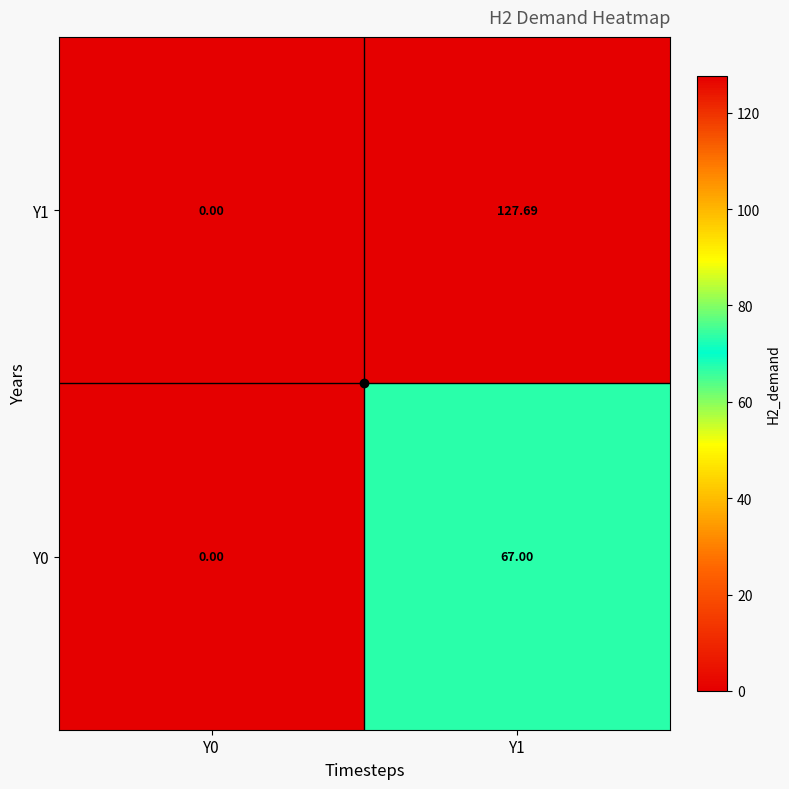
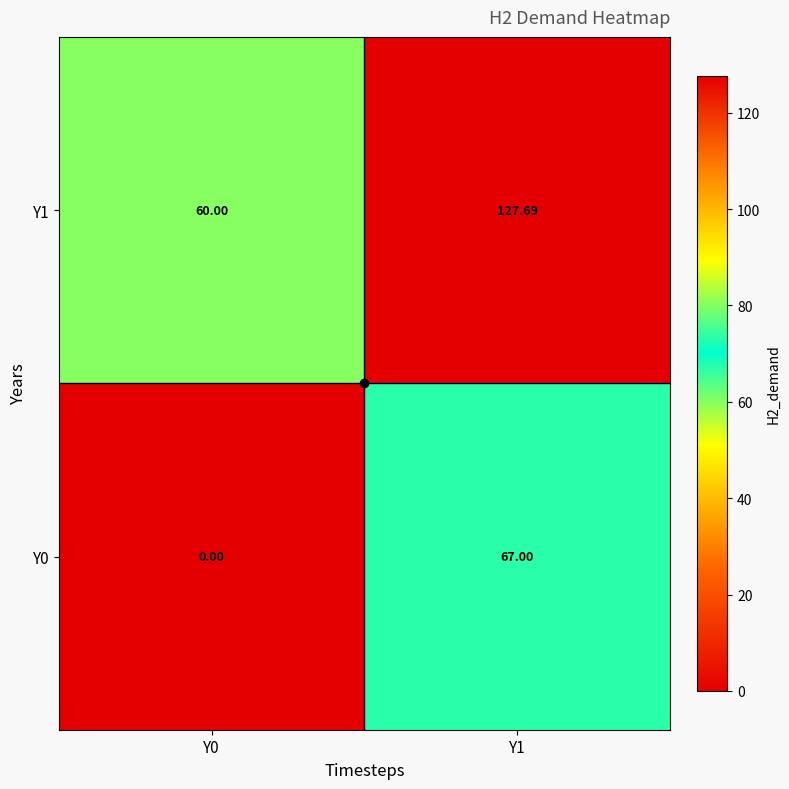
  {
    "Y1": {
-     "Y0": 0.00,
+     "Y0": 60.00,
      "Y1": 127.69
    },
    "Y0": {
      "Y0": 0.00,
      "Y1": 67.00
    }
  }
